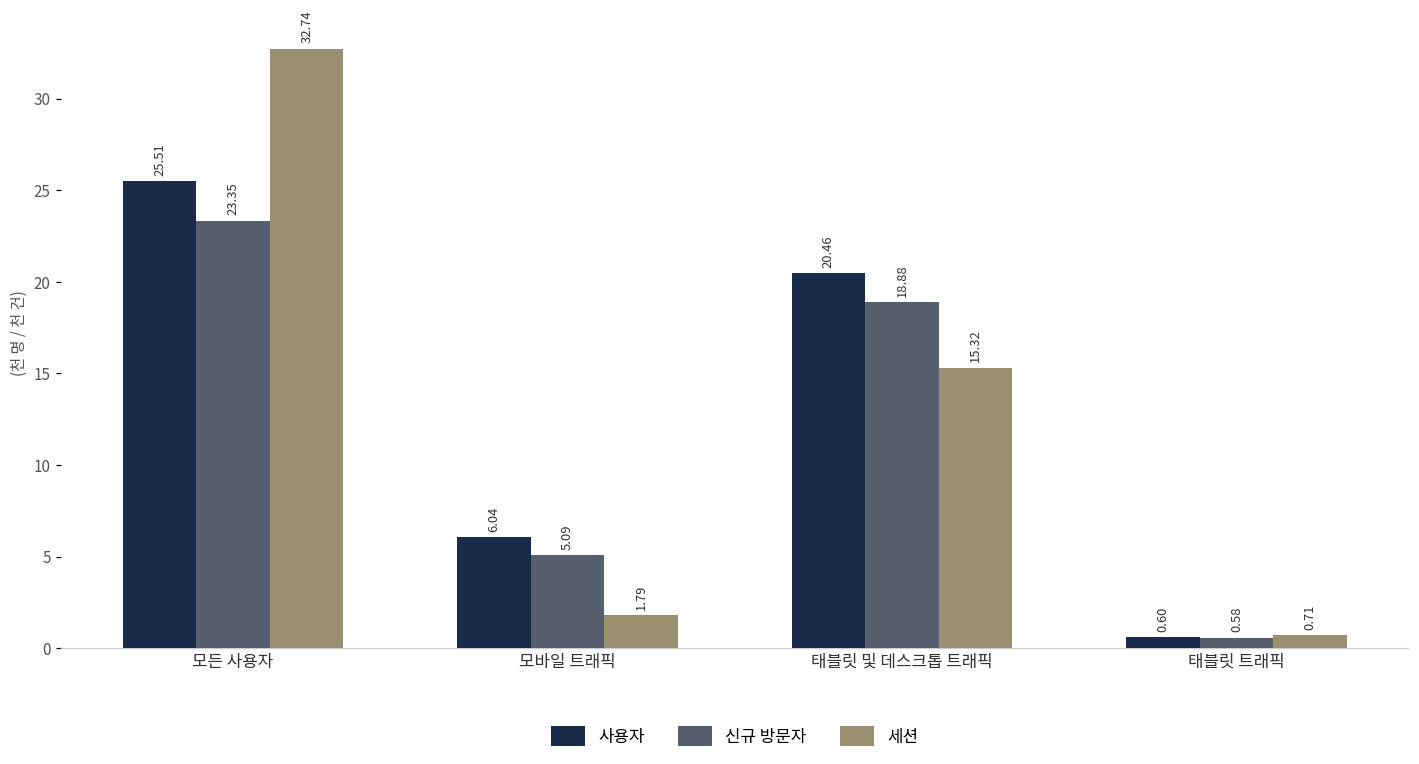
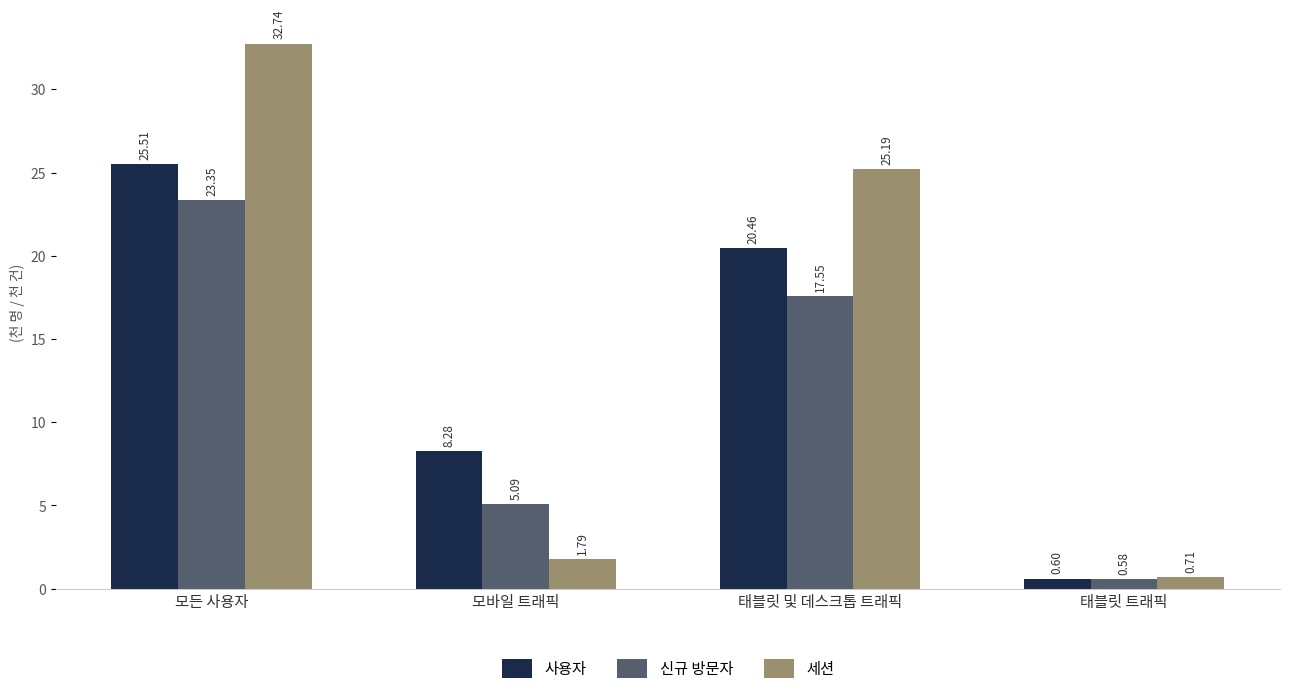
  {
    "사용자": {
      "모든 사용자": 25.51,
-     "모바일 트래픽": 6.04,
+     "모바일 트래픽": 8.28,
      "태블릿 및 데스크톱 트래픽": 20.46,
      "태블릿 트래픽": 0.60
    },
    "신규 방문자": {
      "모든 사용자": 23.35,
      "모바일 트래픽": 5.09,
-     "태블릿 및 데스크톱 트래픽": 18.88,
+     "태블릿 및 데스크톱 트래픽": 17.55,
      "태블릿 트래픽": 0.58
    },
    "세션": {
      "모든 사용자": 32.74,
      "모바일 트래픽": 1.79,
-     "태블릿 및 데스크톱 트래픽": 15.32,
+     "태블릿 및 데스크톱 트래픽": 25.19,
      "태블릿 트래픽": 0.71
    }
  }
